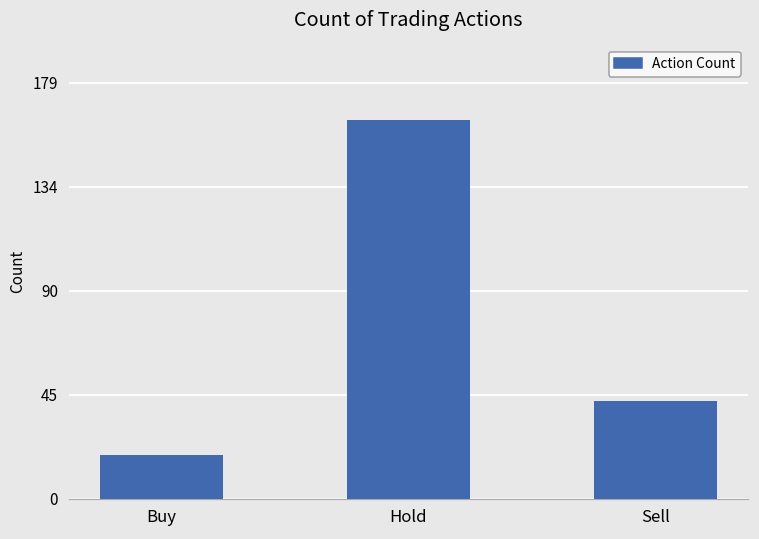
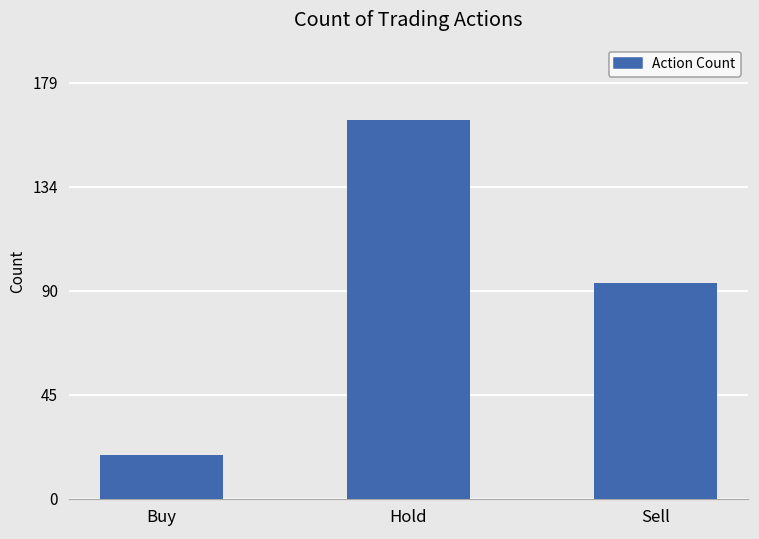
  {
    "Buy": 19,
    "Hold": 163,
-   "Sell": 42
+   "Sell": 93
  }
